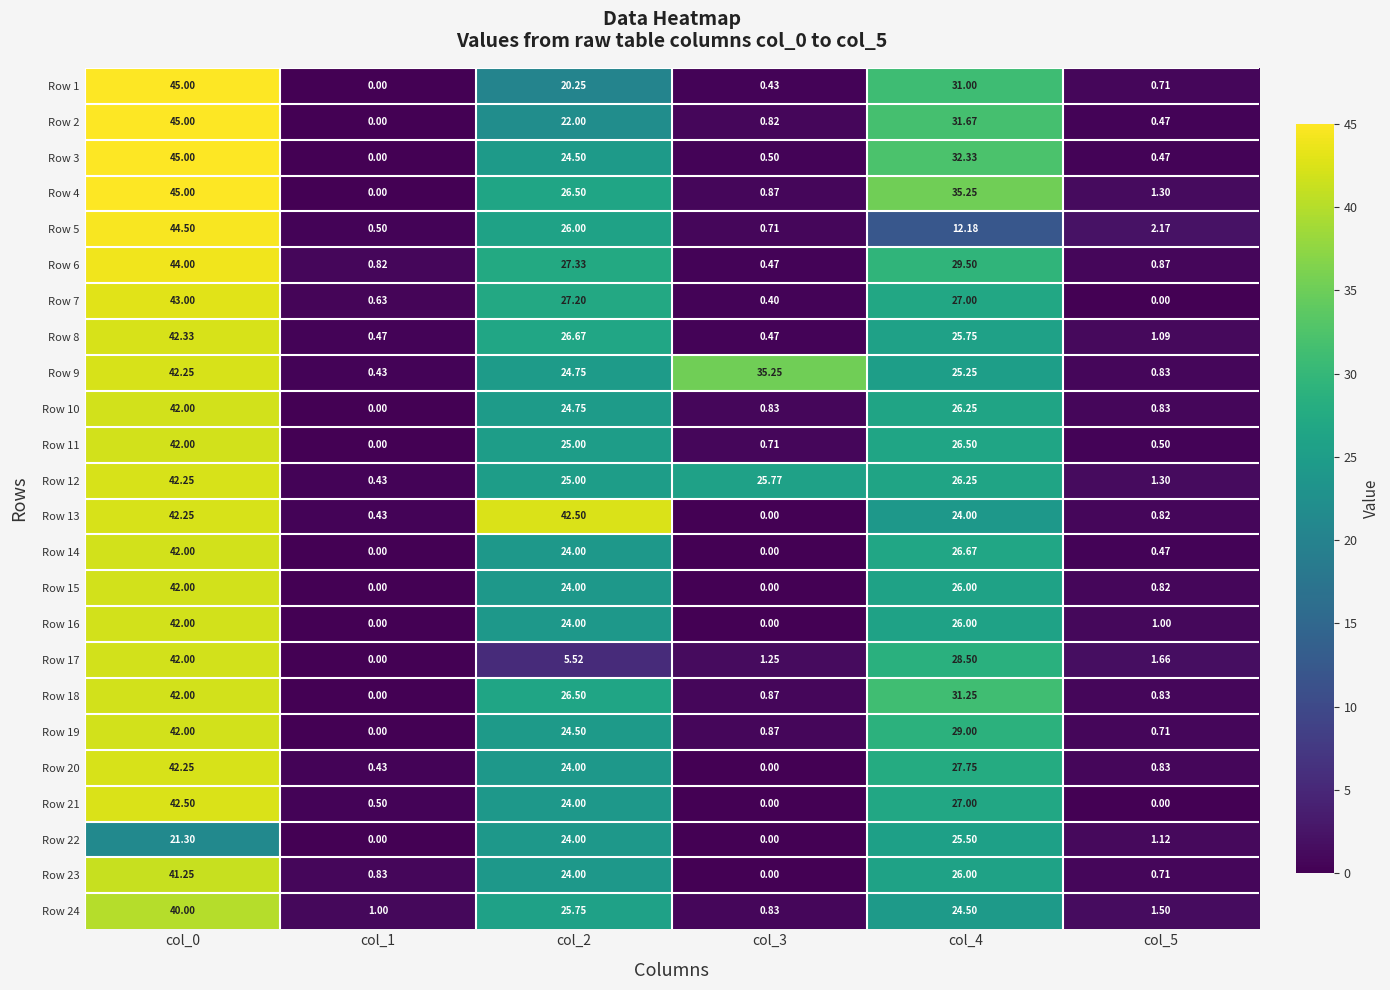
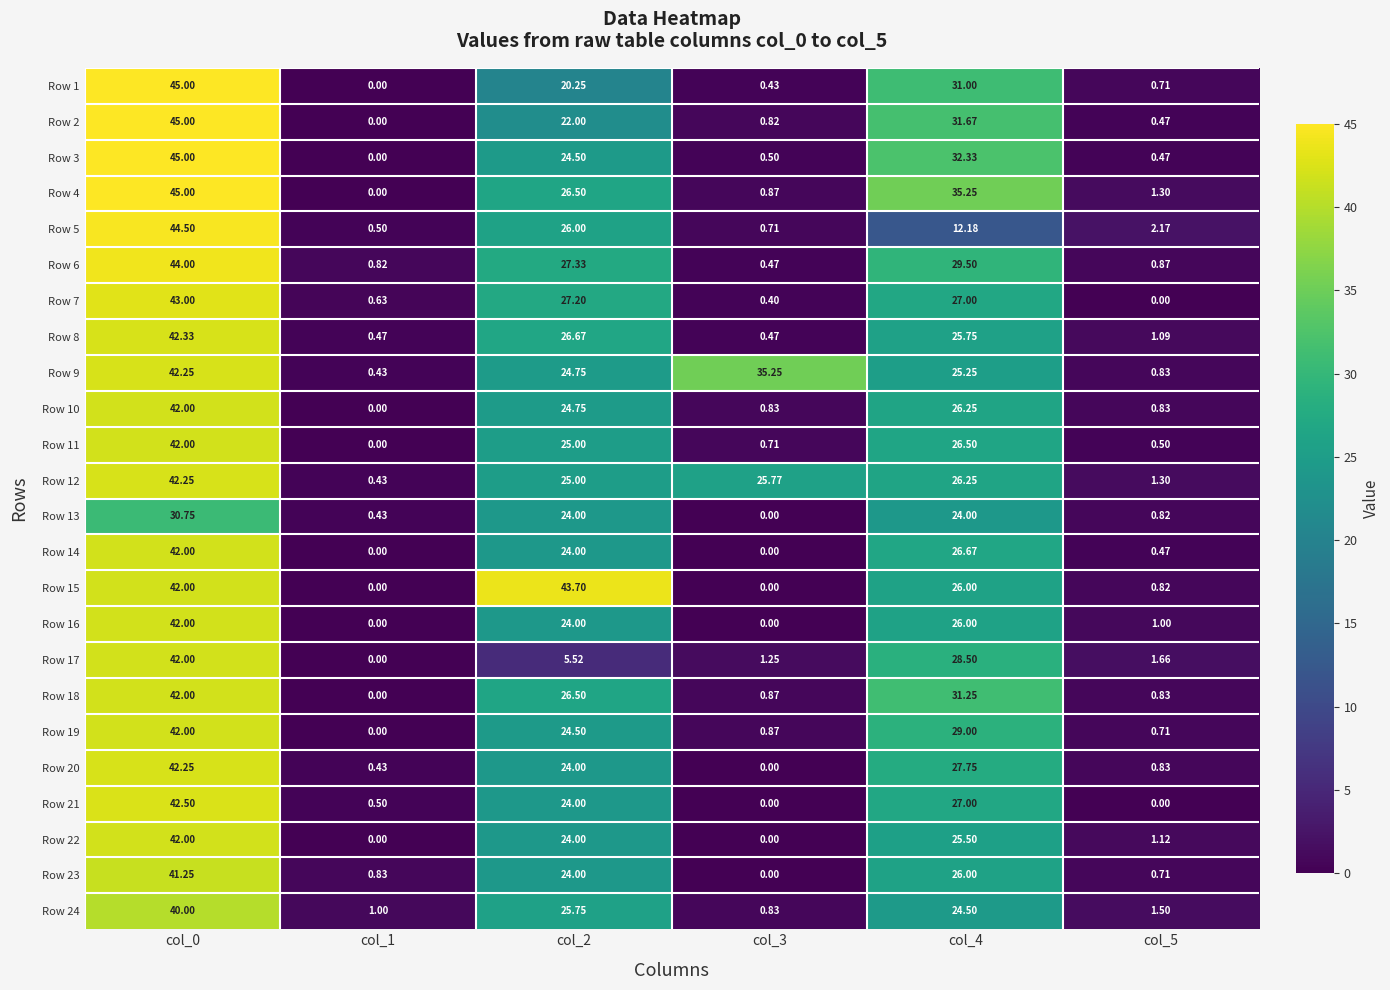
  {
    "Row 1": {
      "col_0": 45.00,
      "col_1": 0.00,
      "col_2": 20.25,
      "col_3": 0.43,
      "col_4": 31.00,
      "col_5": 0.71
    },
    "Row 2": {
      "col_0": 45.00,
      "col_1": 0.00,
      "col_2": 22.00,
      "col_3": 0.82,
      "col_4": 31.67,
      "col_5": 0.47
    },
    "Row 3": {
      "col_0": 45.00,
      "col_1": 0.00,
      "col_2": 24.50,
      "col_3": 0.50,
      "col_4": 32.33,
      "col_5": 0.47
    },
    "Row 4": {
      "col_0": 45.00,
      "col_1": 0.00,
      "col_2": 26.50,
      "col_3": 0.87,
      "col_4": 35.25,
      "col_5": 1.30
    },
    "Row 5": {
      "col_0": 44.50,
      "col_1": 0.50,
      "col_2": 26.00,
      "col_3": 0.71,
      "col_4": 12.18,
      "col_5": 2.17
    },
    "Row 6": {
      "col_0": 44.00,
      "col_1": 0.82,
      "col_2": 27.33,
      "col_3": 0.47,
      "col_4": 29.50,
      "col_5": 0.87
    },
    "Row 7": {
      "col_0": 43.00,
      "col_1": 0.63,
      "col_2": 27.20,
      "col_3": 0.40,
      "col_4": 27.00,
      "col_5": 0.00
    },
    "Row 8": {
      "col_0": 42.33,
      "col_1": 0.47,
      "col_2": 26.67,
      "col_3": 0.47,
      "col_4": 25.75,
      "col_5": 1.09
    },
    "Row 9": {
      "col_0": 42.25,
      "col_1": 0.43,
      "col_2": 24.75,
      "col_3": 35.25,
      "col_4": 25.25,
      "col_5": 0.83
    },
    "Row 10": {
      "col_0": 42.00,
      "col_1": 0.00,
      "col_2": 24.75,
      "col_3": 0.83,
      "col_4": 26.25,
      "col_5": 0.83
    },
    "Row 11": {
      "col_0": 42.00,
      "col_1": 0.00,
      "col_2": 25.00,
      "col_3": 0.71,
      "col_4": 26.50,
      "col_5": 0.50
    },
    "Row 12": {
      "col_0": 42.25,
      "col_1": 0.43,
      "col_2": 25.00,
      "col_3": 25.77,
      "col_4": 26.25,
      "col_5": 1.30
    },
    "Row 13": {
-     "col_0": 42.25,
+     "col_0": 30.75,
      "col_1": 0.43,
-     "col_2": 42.50,
+     "col_2": 24.00,
      "col_3": 0.00,
      "col_4": 24.00,
      "col_5": 0.82
    },
    "Row 14": {
      "col_0": 42.00,
      "col_1": 0.00,
      "col_2": 24.00,
      "col_3": 0.00,
      "col_4": 26.67,
      "col_5": 0.47
    },
    "Row 15": {
      "col_0": 42.00,
      "col_1": 0.00,
-     "col_2": 24.00,
+     "col_2": 43.70,
      "col_3": 0.00,
      "col_4": 26.00,
      "col_5": 0.82
    },
    "Row 16": {
      "col_0": 42.00,
      "col_1": 0.00,
      "col_2": 24.00,
      "col_3": 0.00,
      "col_4": 26.00,
      "col_5": 1.00
    },
    "Row 17": {
      "col_0": 42.00,
      "col_1": 0.00,
      "col_2": 5.52,
      "col_3": 1.25,
      "col_4": 28.50,
      "col_5": 1.66
    },
    "Row 18": {
      "col_0": 42.00,
      "col_1": 0.00,
      "col_2": 26.50,
      "col_3": 0.87,
      "col_4": 31.25,
      "col_5": 0.83
    },
    "Row 19": {
      "col_0": 42.00,
      "col_1": 0.00,
      "col_2": 24.50,
      "col_3": 0.87,
      "col_4": 29.00,
      "col_5": 0.71
    },
    "Row 20": {
      "col_0": 42.25,
      "col_1": 0.43,
      "col_2": 24.00,
      "col_3": 0.00,
      "col_4": 27.75,
      "col_5": 0.83
    },
    "Row 21": {
      "col_0": 42.50,
      "col_1": 0.50,
      "col_2": 24.00,
      "col_3": 0.00,
      "col_4": 27.00,
      "col_5": 0.00
    },
    "Row 22": {
-     "col_0": 21.30,
+     "col_0": 42.00,
      "col_1": 0.00,
      "col_2": 24.00,
      "col_3": 0.00,
      "col_4": 25.50,
      "col_5": 1.12
    },
    "Row 23": {
      "col_0": 41.25,
      "col_1": 0.83,
      "col_2": 24.00,
      "col_3": 0.00,
      "col_4": 26.00,
      "col_5": 0.71
    },
    "Row 24": {
      "col_0": 40.00,
      "col_1": 1.00,
      "col_2": 25.75,
      "col_3": 0.83,
      "col_4": 24.50,
      "col_5": 1.50
    }
  }
